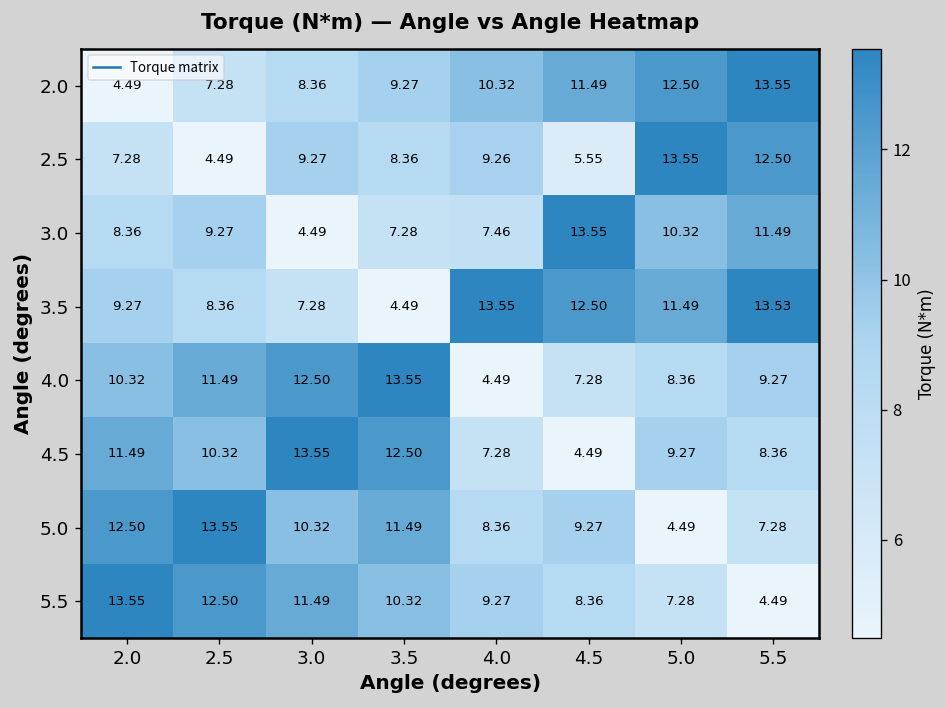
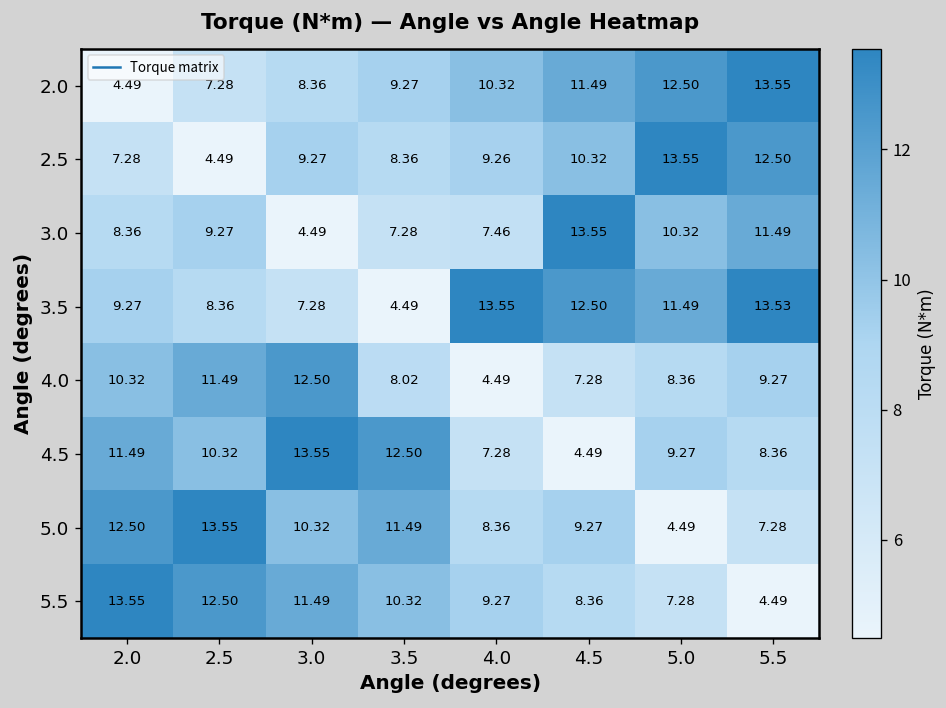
  {
    "2.0": {
      "2.0": 4.49,
      "2.5": 7.28,
      "3.0": 8.36,
      "3.5": 9.27,
      "4.0": 10.32,
      "4.5": 11.49,
      "5.0": 12.50,
      "5.5": 13.55
    },
    "2.5": {
      "2.0": 7.28,
      "2.5": 4.49,
      "3.0": 9.27,
      "3.5": 8.36,
      "4.0": 9.26,
-     "4.5": 5.55,
+     "4.5": 10.32,
      "5.0": 13.55,
      "5.5": 12.50
    },
    "3.0": {
      "2.0": 8.36,
      "2.5": 9.27,
      "3.0": 4.49,
      "3.5": 7.28,
      "4.0": 7.46,
      "4.5": 13.55,
      "5.0": 10.32,
      "5.5": 11.49
    },
    "3.5": {
      "2.0": 9.27,
      "2.5": 8.36,
      "3.0": 7.28,
      "3.5": 4.49,
      "4.0": 13.55,
      "4.5": 12.50,
      "5.0": 11.49,
      "5.5": 13.53
    },
    "4.0": {
      "2.0": 10.32,
      "2.5": 11.49,
      "3.0": 12.50,
-     "3.5": 13.55,
+     "3.5": 8.02,
      "4.0": 4.49,
      "4.5": 7.28,
      "5.0": 8.36,
      "5.5": 9.27
    },
    "4.5": {
      "2.0": 11.49,
      "2.5": 10.32,
      "3.0": 13.55,
      "3.5": 12.50,
      "4.0": 7.28,
      "4.5": 4.49,
      "5.0": 9.27,
      "5.5": 8.36
    },
    "5.0": {
      "2.0": 12.50,
      "2.5": 13.55,
      "3.0": 10.32,
      "3.5": 11.49,
      "4.0": 8.36,
      "4.5": 9.27,
      "5.0": 4.49,
      "5.5": 7.28
    },
    "5.5": {
      "2.0": 13.55,
      "2.5": 12.50,
      "3.0": 11.49,
      "3.5": 10.32,
      "4.0": 9.27,
      "4.5": 8.36,
      "5.0": 7.28,
      "5.5": 4.49
    }
  }
